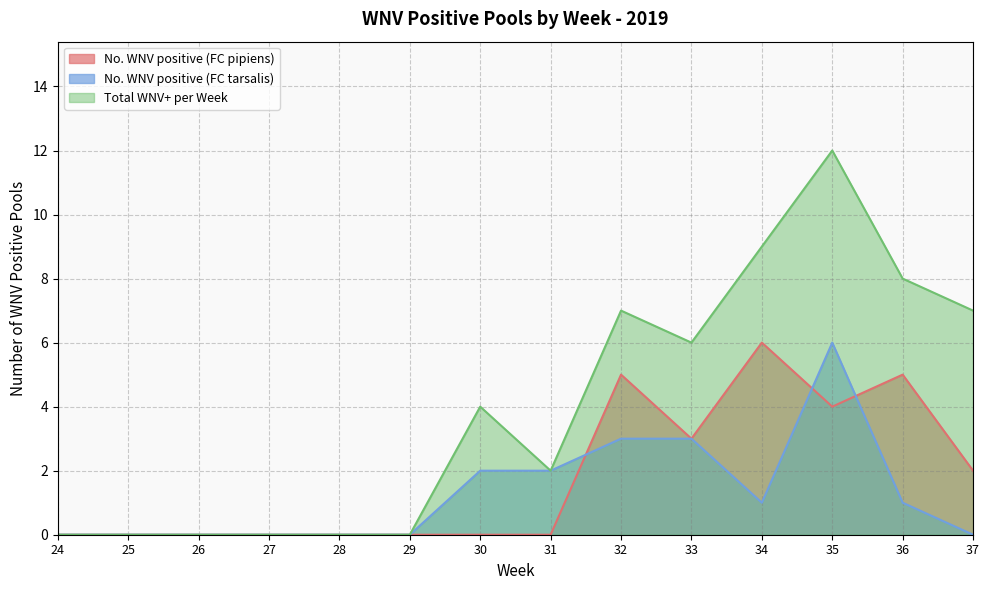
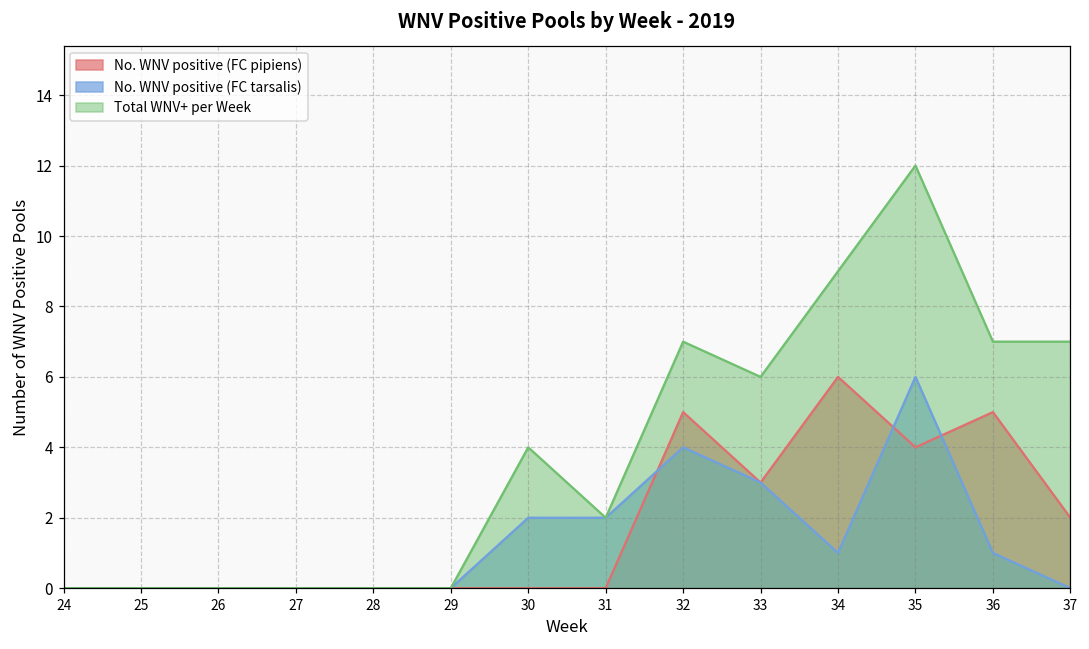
  {
    "No. WNV positive (FC pipiens)": {
      "30": 0,
      "31": 0,
      "32": 5,
      "34": 6,
      "35": 4,
      "36": 5,
      "37": 2
    },
    "No. WNV positive (FC tarsalis)": {
      "30": 2,
-     "32": 3,
+     "32": 4,
      "34": 1,
      "35": 6,
      "36": 1,
      "37": 0
    },
    "Total WNV+ per Week": {
      "30": 4,
      "32": 7,
      "33": 6,
      "34": 9,
      "35": 12,
-     "36": 8,
+     "36": 7,
      "37": 7
    }
  }
